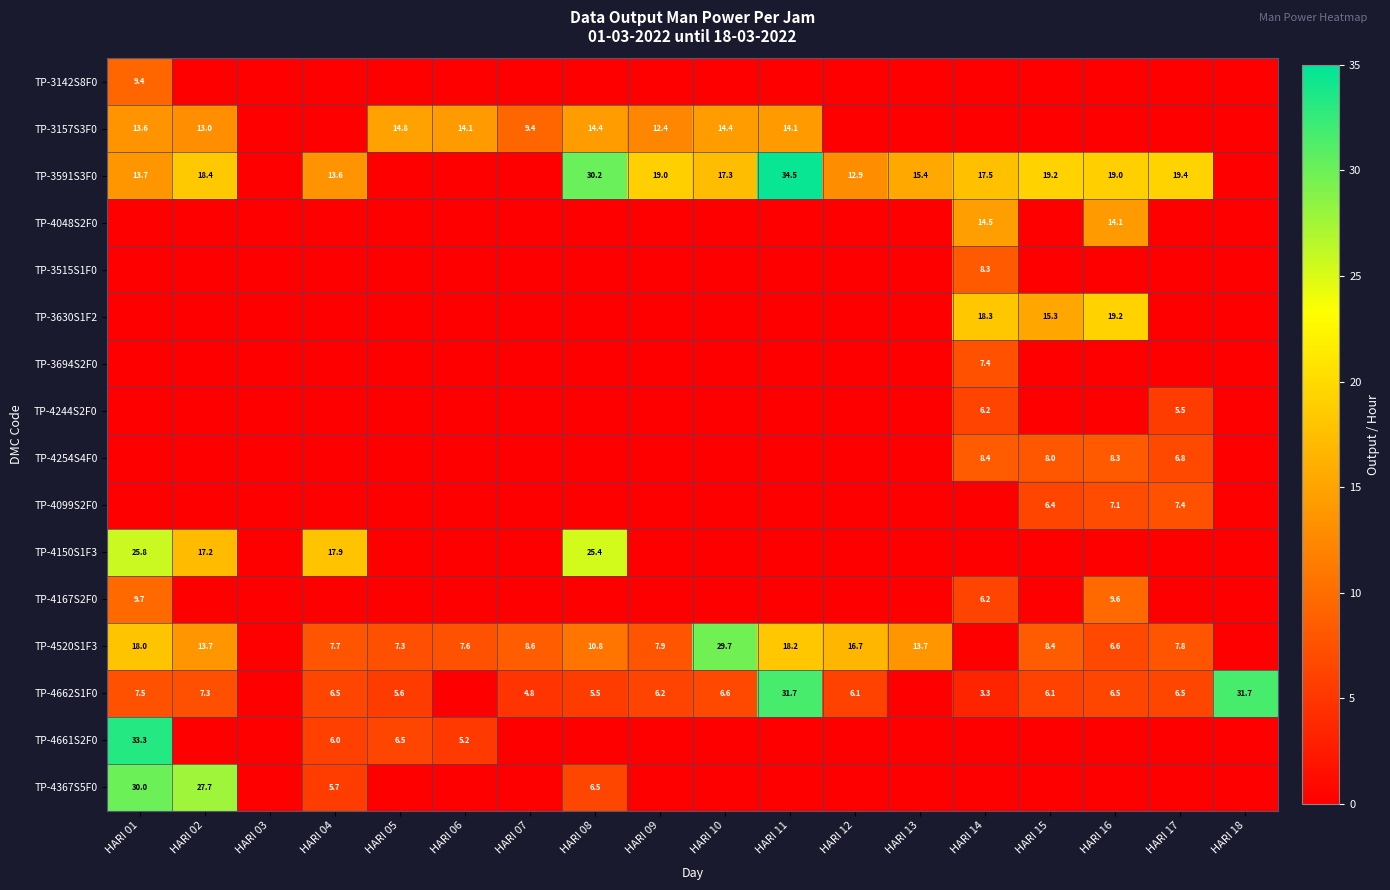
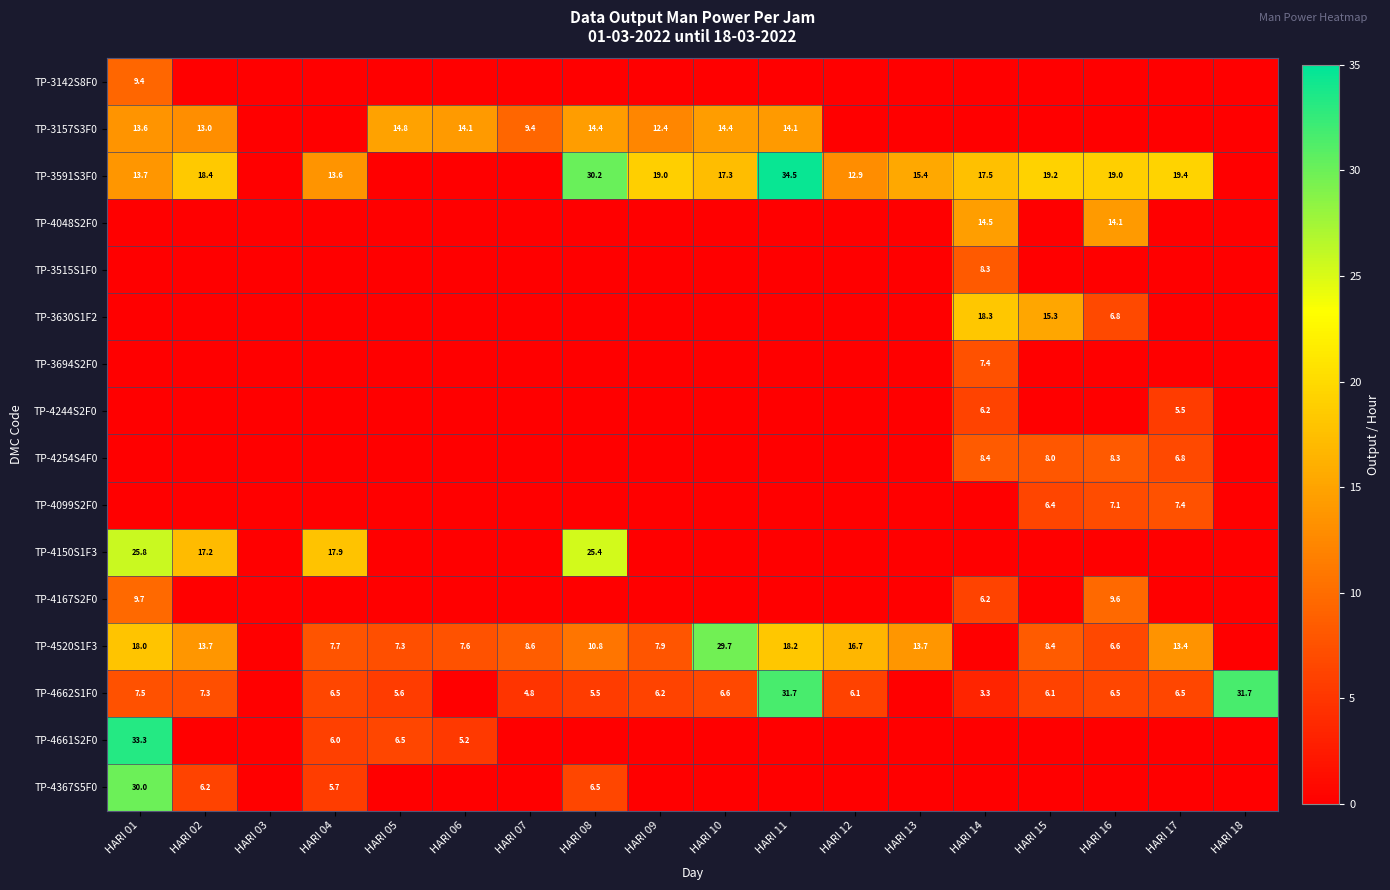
  {
    "TP-3142S8F0": {
      "HARI 01": 9.4
    },
    "TP-3157S3F0": {
      "HARI 01": 13.6,
      "HARI 02": 13.0,
      "HARI 05": 14.8,
      "HARI 06": 14.1,
      "HARI 07": 9.4,
      "HARI 08": 14.4,
      "HARI 09": 12.4,
      "HARI 10": 14.4,
      "HARI 11": 14.1
    },
    "TP-3591S3F0": {
      "HARI 01": 13.7,
      "HARI 02": 18.4,
      "HARI 04": 13.6,
      "HARI 08": 30.2,
      "HARI 09": 19.0,
      "HARI 10": 17.3,
      "HARI 11": 34.5,
      "HARI 12": 12.9,
      "HARI 13": 15.4,
      "HARI 14": 17.5,
      "HARI 15": 19.2,
      "HARI 16": 19.0,
      "HARI 17": 19.4
    },
    "TP-4048S2F0": {
      "HARI 14": 14.5,
      "HARI 16": 14.1
    },
    "TP-3515S1F0": {
      "HARI 14": 8.3
    },
    "TP-3630S1F2": {
      "HARI 14": 18.3,
      "HARI 15": 15.3,
-     "HARI 16": 19.2
+     "HARI 16": 6.8
    },
    "TP-3694S2F0": {
      "HARI 14": 7.4
    },
    "TP-4244S2F0": {
      "HARI 14": 6.2,
      "HARI 17": 5.5
    },
    "TP-4254S4F0": {
      "HARI 14": 8.4,
      "HARI 15": 8.0,
      "HARI 16": 8.3,
      "HARI 17": 6.8
    },
    "TP-4099S2F0": {
      "HARI 15": 6.4,
      "HARI 16": 7.1,
      "HARI 17": 7.4
    },
    "TP-4150S1F3": {
      "HARI 01": 25.8,
      "HARI 02": 17.2,
      "HARI 04": 17.9,
      "HARI 08": 25.4
    },
    "TP-4167S2F0": {
      "HARI 01": 9.7,
      "HARI 14": 6.2,
      "HARI 16": 9.6
    },
    "TP-4520S1F3": {
      "HARI 01": 18.0,
      "HARI 02": 13.7,
      "HARI 04": 7.7,
      "HARI 05": 7.3,
      "HARI 06": 7.6,
      "HARI 07": 8.6,
      "HARI 08": 10.8,
      "HARI 09": 7.9,
      "HARI 10": 29.7,
      "HARI 11": 18.2,
      "HARI 12": 16.7,
      "HARI 13": 13.7,
      "HARI 15": 8.4,
      "HARI 16": 6.6,
-     "HARI 17": 7.8
+     "HARI 17": 13.4
    },
    "TP-4662S1F0": {
      "HARI 01": 7.5,
      "HARI 02": 7.3,
      "HARI 04": 6.5,
      "HARI 05": 5.6,
      "HARI 07": 4.8,
      "HARI 08": 5.5,
      "HARI 09": 6.2,
      "HARI 10": 6.6,
      "HARI 11": 31.7,
      "HARI 12": 6.1,
      "HARI 14": 3.3,
      "HARI 15": 6.1,
      "HARI 16": 6.5,
      "HARI 17": 6.5,
      "HARI 18": 31.7
    },
    "TP-4661S2F0": {
      "HARI 01": 33.3,
      "HARI 04": 6.0,
      "HARI 05": 6.5,
      "HARI 06": 5.2
    },
    "TP-4367S5F0": {
      "HARI 01": 30.0,
-     "HARI 02": 27.7,
+     "HARI 02": 6.2,
      "HARI 04": 5.7,
      "HARI 08": 6.5
    }
  }
